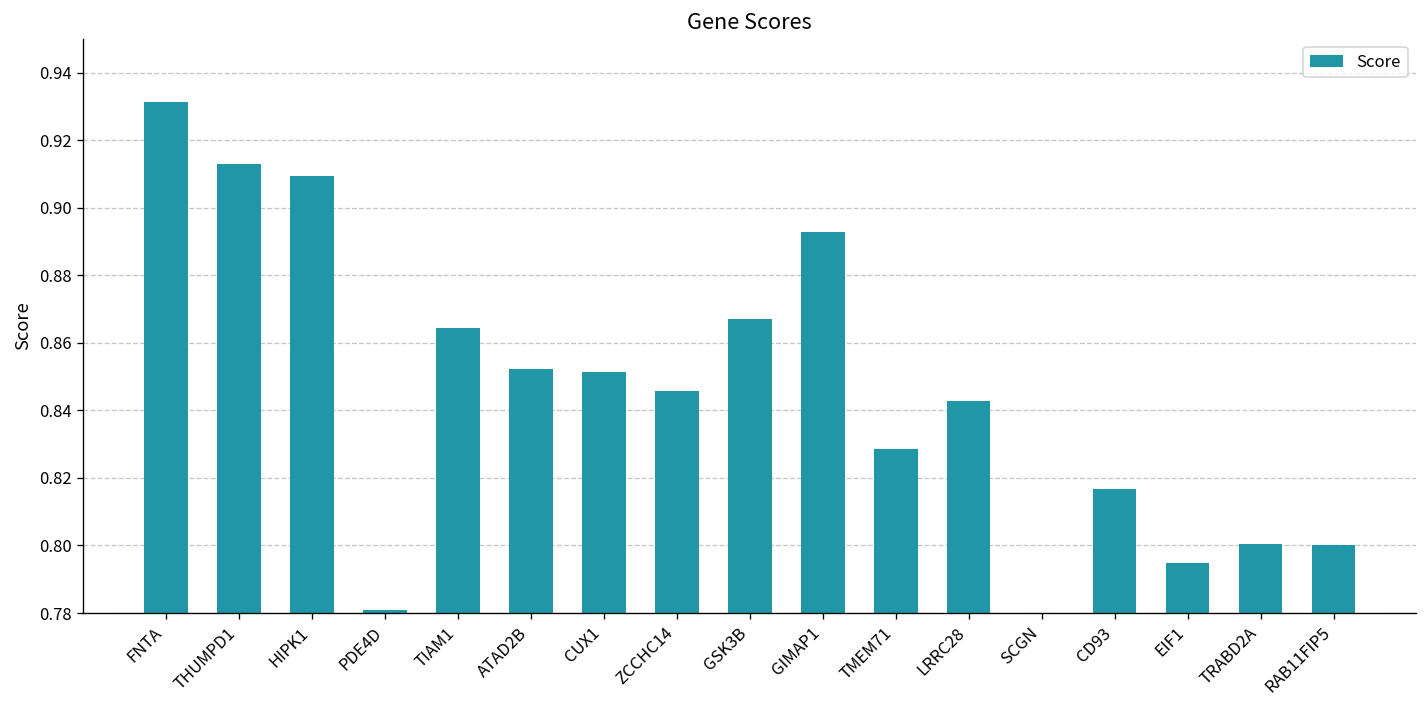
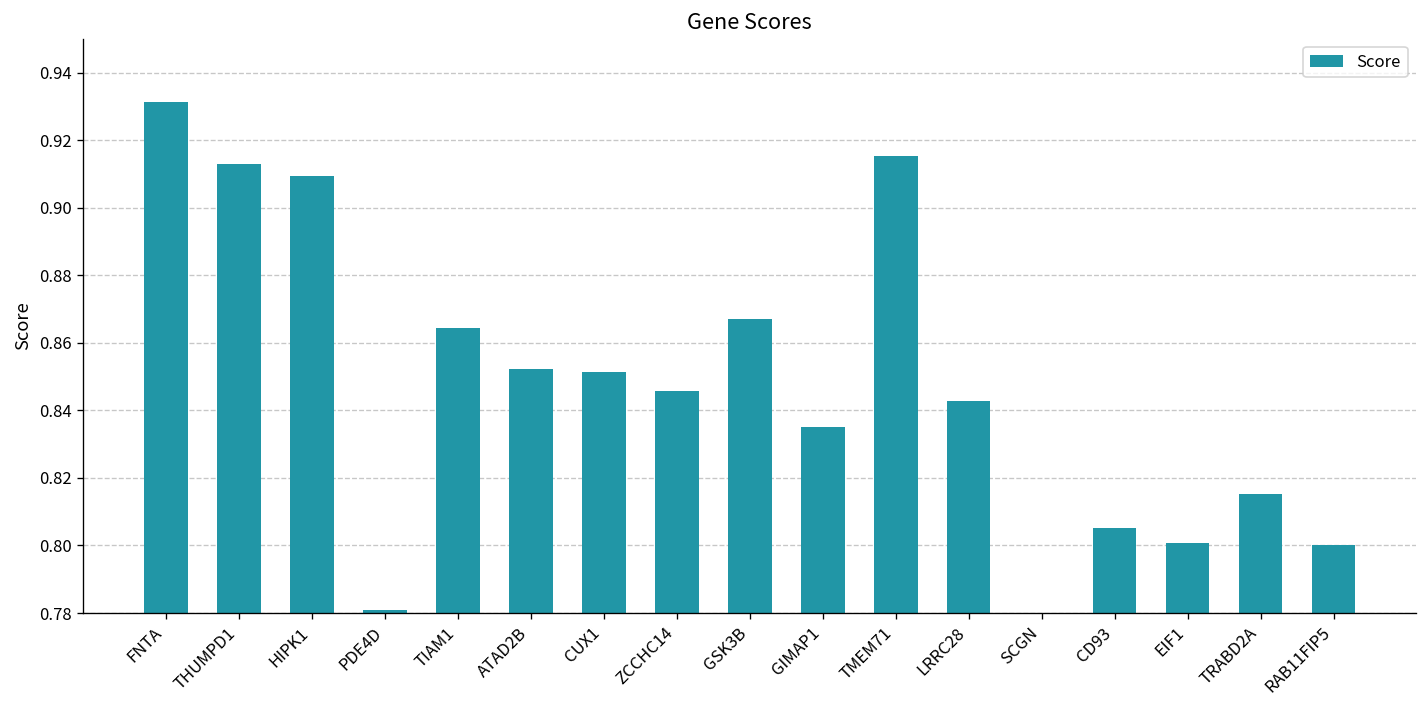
  {
    "FNTA": 0.931,
    "THUMPD1": 0.913,
    "HIPK1": 0.909,
    "PDE4D": 0.781,
    "TIAM1": 0.864,
    "ATAD2B": 0.852,
    "CUX1": 0.851,
    "ZCCHC14": 0.846,
    "GSK3B": 0.867,
-   "GIMAP1": 0.893,
-   "TMEM71": 0.829,
+   "GIMAP1": 0.835,
+   "TMEM71": 0.915,
    "LRRC28": 0.843,
-   "CD93": 0.817,
-   "EIF1": 0.795,
-   "TRABD2A": 0.800,
+   "CD93": 0.805,
+   "EIF1": 0.801,
+   "TRABD2A": 0.815,
    "RAB11FIP5": 0.800
  }
